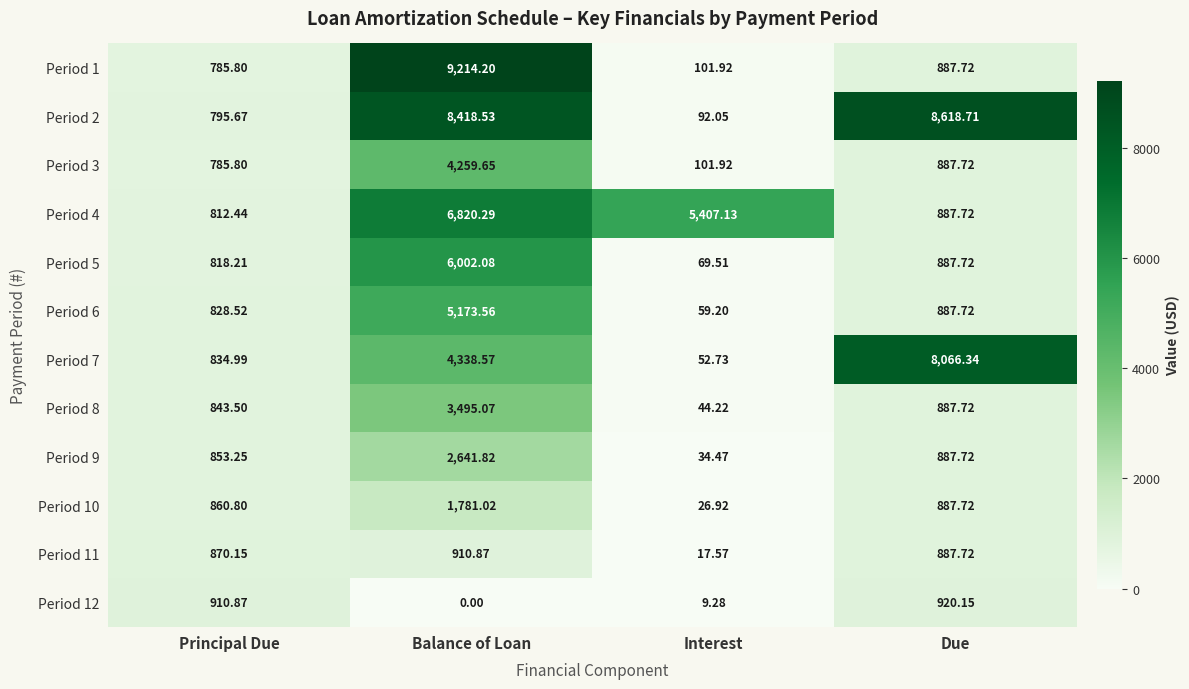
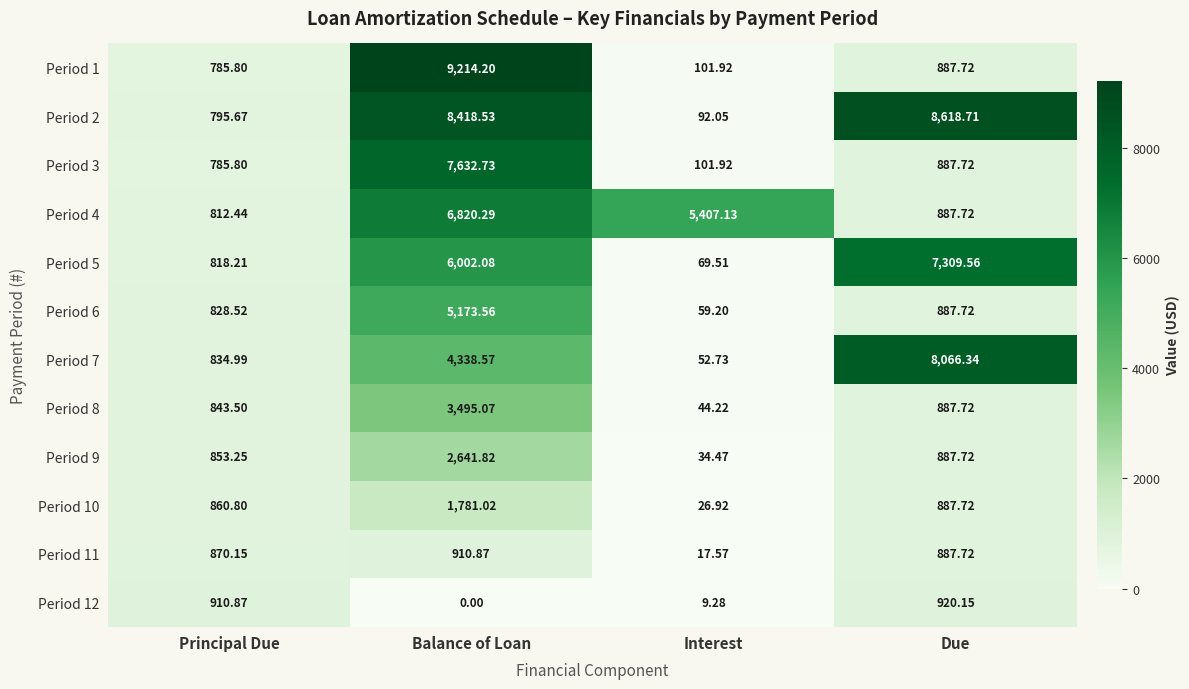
  {
    "Period 1": {
      "Principal Due": "785.80",
      "Balance of Loan": "9,214.20",
      "Interest": "101.92",
      "Due": "887.72"
    },
    "Period 2": {
      "Principal Due": "795.67",
      "Balance of Loan": "8,418.53",
      "Interest": "92.05",
      "Due": "8,618.71"
    },
    "Period 3": {
      "Principal Due": "785.80",
-     "Balance of Loan": "4,259.65",
+     "Balance of Loan": "7,632.73",
      "Interest": "101.92",
      "Due": "887.72"
    },
    "Period 4": {
      "Principal Due": "812.44",
      "Balance of Loan": "6,820.29",
      "Interest": "5,407.13",
      "Due": "887.72"
    },
    "Period 5": {
      "Principal Due": "818.21",
      "Balance of Loan": "6,002.08",
      "Interest": "69.51",
-     "Due": "887.72"
+     "Due": "7,309.56"
    },
    "Period 6": {
      "Principal Due": "828.52",
      "Balance of Loan": "5,173.56",
      "Interest": "59.20",
      "Due": "887.72"
    },
    "Period 7": {
      "Principal Due": "834.99",
      "Balance of Loan": "4,338.57",
      "Interest": "52.73",
      "Due": "8,066.34"
    },
    "Period 8": {
      "Principal Due": "843.50",
      "Balance of Loan": "3,495.07",
      "Interest": "44.22",
      "Due": "887.72"
    },
    "Period 9": {
      "Principal Due": "853.25",
      "Balance of Loan": "2,641.82",
      "Interest": "34.47",
      "Due": "887.72"
    },
    "Period 10": {
      "Principal Due": "860.80",
      "Balance of Loan": "1,781.02",
      "Interest": "26.92",
      "Due": "887.72"
    },
    "Period 11": {
      "Principal Due": "870.15",
      "Balance of Loan": "910.87",
      "Interest": "17.57",
      "Due": "887.72"
    },
    "Period 12": {
      "Principal Due": "910.87",
      "Balance of Loan": "0.00",
      "Interest": "9.28",
      "Due": "920.15"
    }
  }
